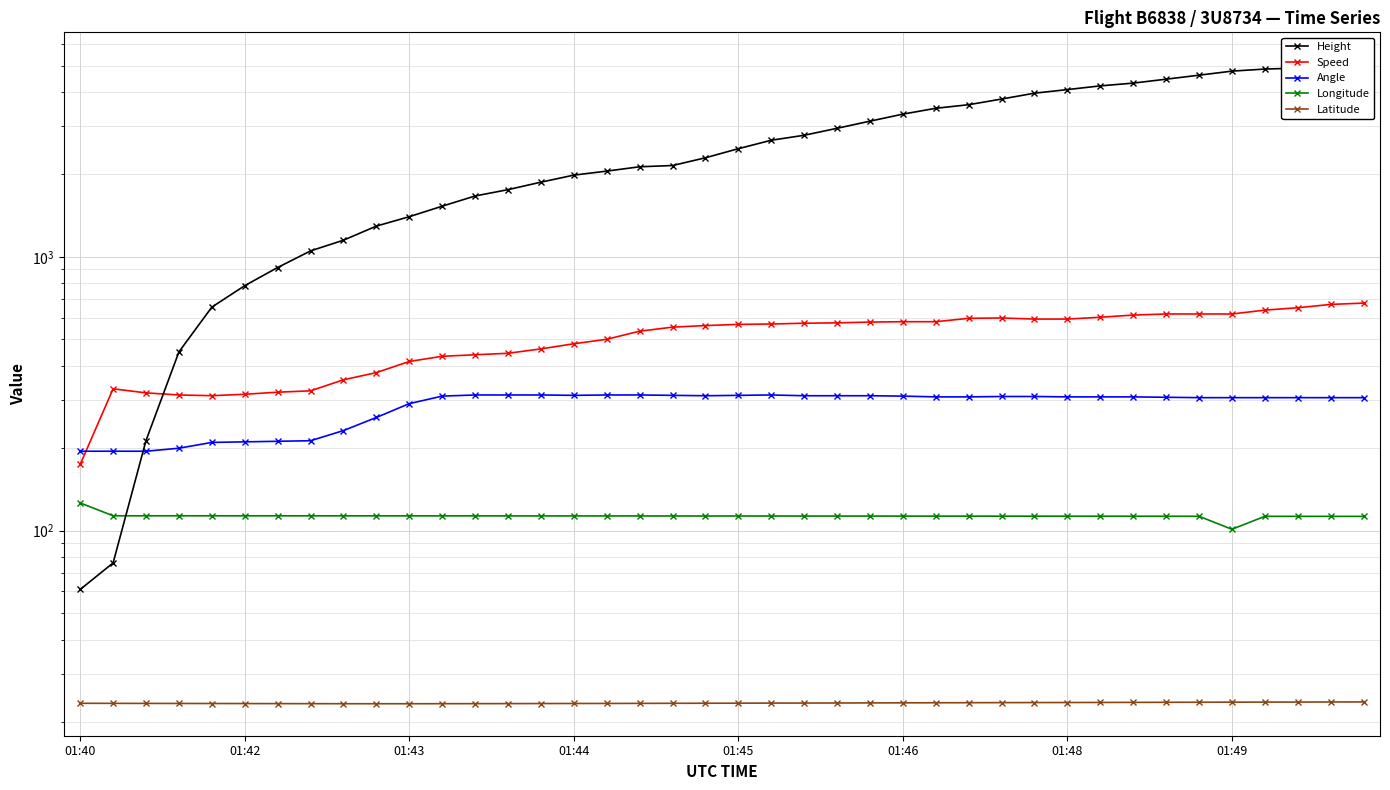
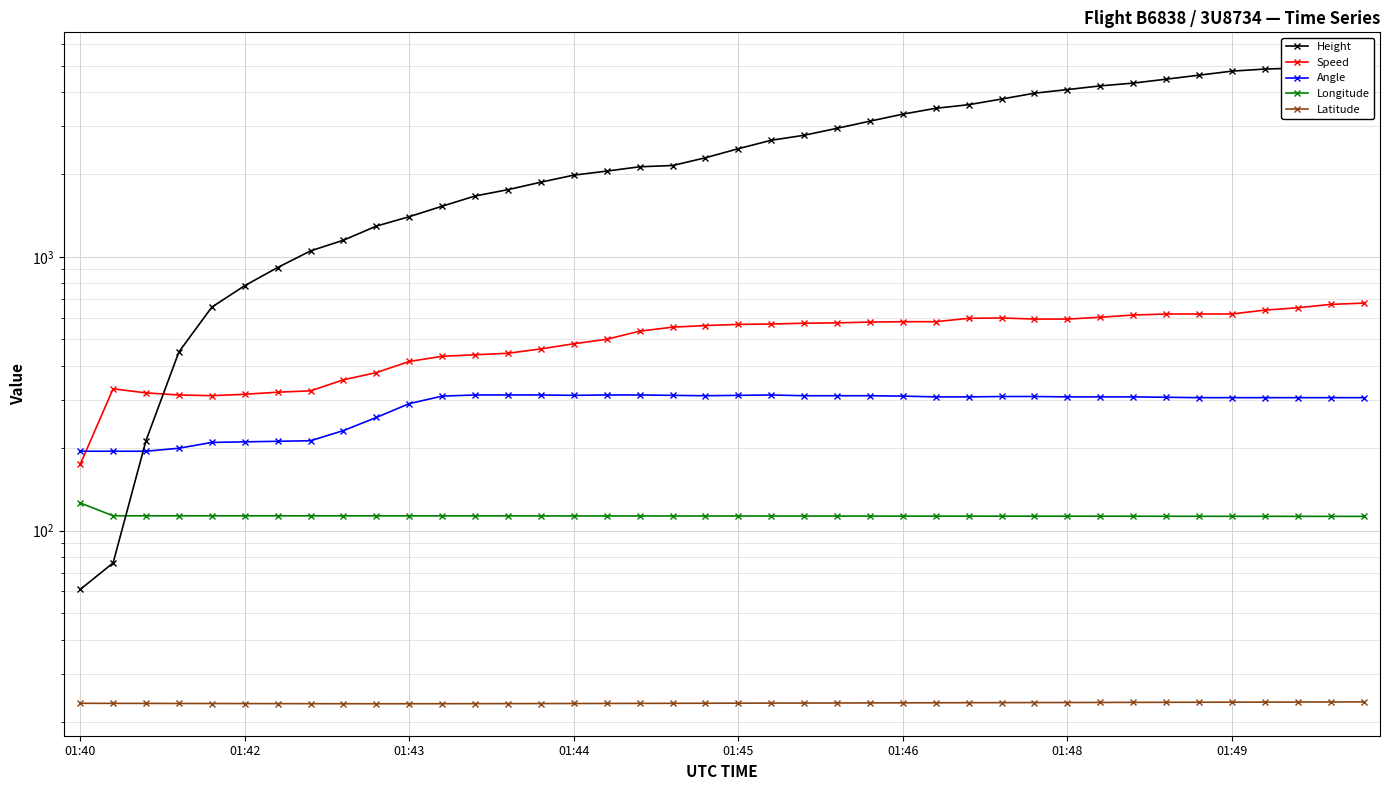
  {
    "Height": {
      "01:40": 61,
      "01:42": 780,
      "01:43": 1400,
      "01:44": 2000,
      "01:45": 2500,
      "01:46": 3300,
      "01:48": 4100,
      "01:49": 4800
    },
    "Speed": {
      "01:40": 170,
      "01:42": 310,
      "01:43": 410,
      "01:44": 480,
      "01:45": 570,
      "01:46": 580,
      "01:48": 590,
      "01:49": 620
    },
    "Angle": {
      "01:40": 200,
      "01:42": 210,
      "01:43": 290,
      "01:44": 310,
      "01:45": 310,
      "01:46": 310,
      "01:48": 310,
      "01:49": 310
    },
    "Longitude": {
      "01:40": 130,
      "01:42": 113,
      "01:43": 113,
      "01:44": 113,
      "01:45": 113,
      "01:46": 113,
      "01:48": 113,
-     "01:49": 101
+     "01:49": 113
    },
    "Latitude": {
      "01:40": 23,
      "01:42": 23,
      "01:43": 23,
      "01:44": 23,
      "01:45": 23,
      "01:46": 23,
      "01:48": 24,
      "01:49": 24
    }
  }
